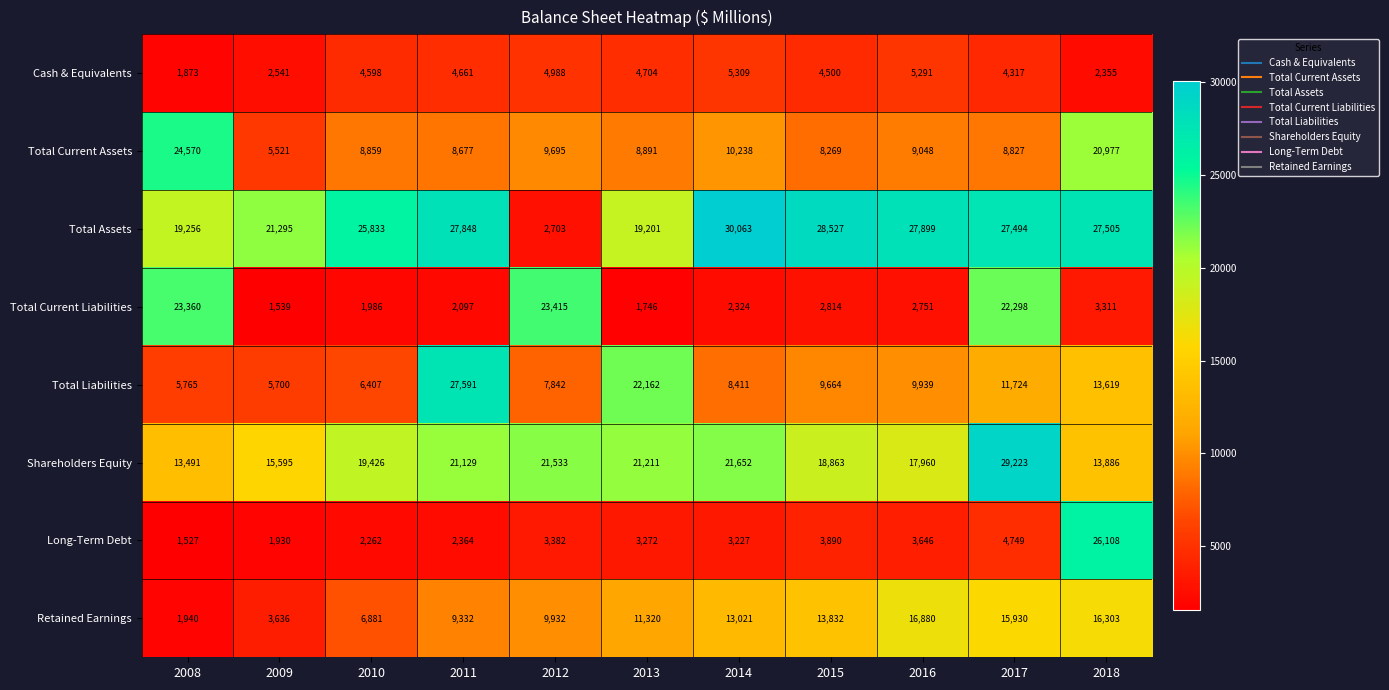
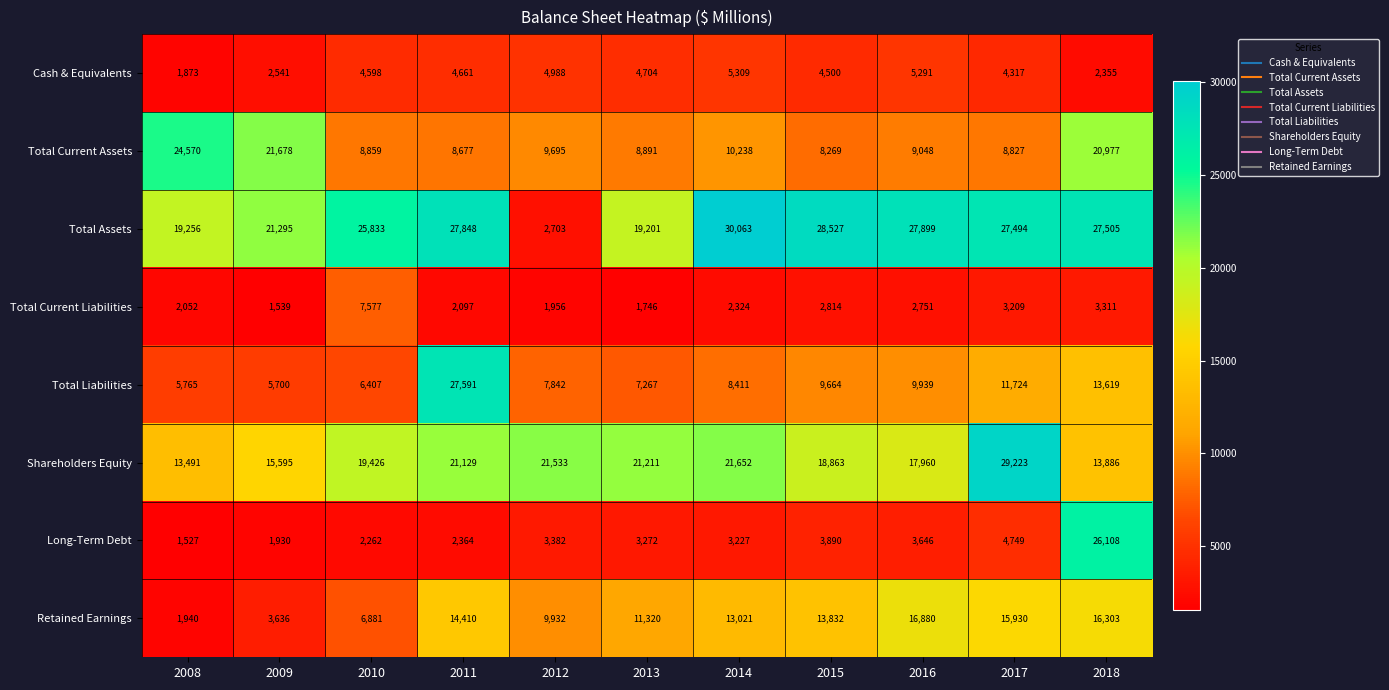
  {
    "Cash & Equivalents": {
      "2008": "1,873",
      "2009": "2,541",
      "2010": "4,598",
      "2011": "4,661",
      "2012": "4,988",
      "2013": "4,704",
      "2014": "5,309",
      "2015": "4,500",
      "2016": "5,291",
      "2017": "4,317",
      "2018": "2,355"
    },
    "Total Current Assets": {
      "2008": "24,570",
-     "2009": "5,521",
+     "2009": "21,678",
      "2010": "8,859",
      "2011": "8,677",
      "2012": "9,695",
      "2013": "8,891",
      "2014": "10,238",
      "2015": "8,269",
      "2016": "9,048",
      "2017": "8,827",
      "2018": "20,977"
    },
    "Total Assets": {
      "2008": "19,256",
      "2009": "21,295",
      "2010": "25,833",
      "2011": "27,848",
      "2012": "2,703",
      "2013": "19,201",
      "2014": "30,063",
      "2015": "28,527",
      "2016": "27,899",
      "2017": "27,494",
      "2018": "27,505"
    },
    "Total Current Liabilities": {
-     "2008": "23,360",
+     "2008": "2,052",
      "2009": "1,539",
-     "2010": "1,986",
+     "2010": "7,577",
      "2011": "2,097",
-     "2012": "23,415",
+     "2012": "1,956",
      "2013": "1,746",
      "2014": "2,324",
      "2015": "2,814",
      "2016": "2,751",
-     "2017": "22,298",
+     "2017": "3,209",
      "2018": "3,311"
    },
    "Total Liabilities": {
      "2008": "5,765",
      "2009": "5,700",
      "2010": "6,407",
      "2011": "27,591",
      "2012": "7,842",
-     "2013": "22,162",
+     "2013": "7,267",
      "2014": "8,411",
      "2015": "9,664",
      "2016": "9,939",
      "2017": "11,724",
      "2018": "13,619"
    },
    "Shareholders Equity": {
      "2008": "13,491",
      "2009": "15,595",
      "2010": "19,426",
      "2011": "21,129",
      "2012": "21,533",
      "2013": "21,211",
      "2014": "21,652",
      "2015": "18,863",
      "2016": "17,960",
      "2017": "29,223",
      "2018": "13,886"
    },
    "Long-Term Debt": {
      "2008": "1,527",
      "2009": "1,930",
      "2010": "2,262",
      "2011": "2,364",
      "2012": "3,382",
      "2013": "3,272",
      "2014": "3,227",
      "2015": "3,890",
      "2016": "3,646",
      "2017": "4,749",
      "2018": "26,108"
    },
    "Retained Earnings": {
      "2008": "1,940",
      "2009": "3,636",
      "2010": "6,881",
-     "2011": "9,332",
+     "2011": "14,410",
      "2012": "9,932",
      "2013": "11,320",
      "2014": "13,021",
      "2015": "13,832",
      "2016": "16,880",
      "2017": "15,930",
      "2018": "16,303"
    }
  }
